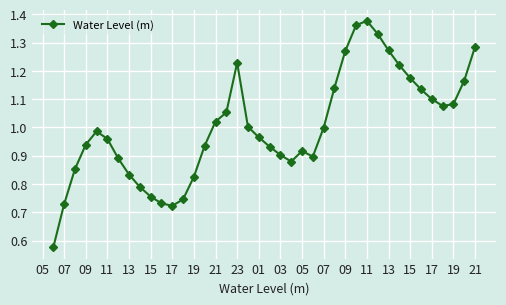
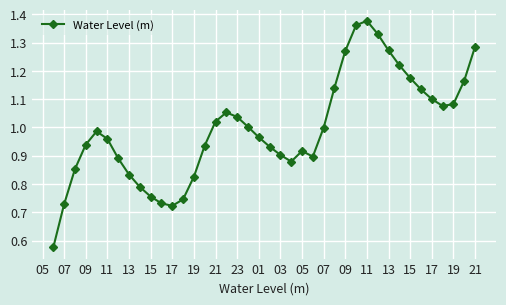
  {
-   "23": 1.23,
+   "23": 1.04,
    "01": 0.97,
    "03": 0.90,
    "05": 0.92
  }
